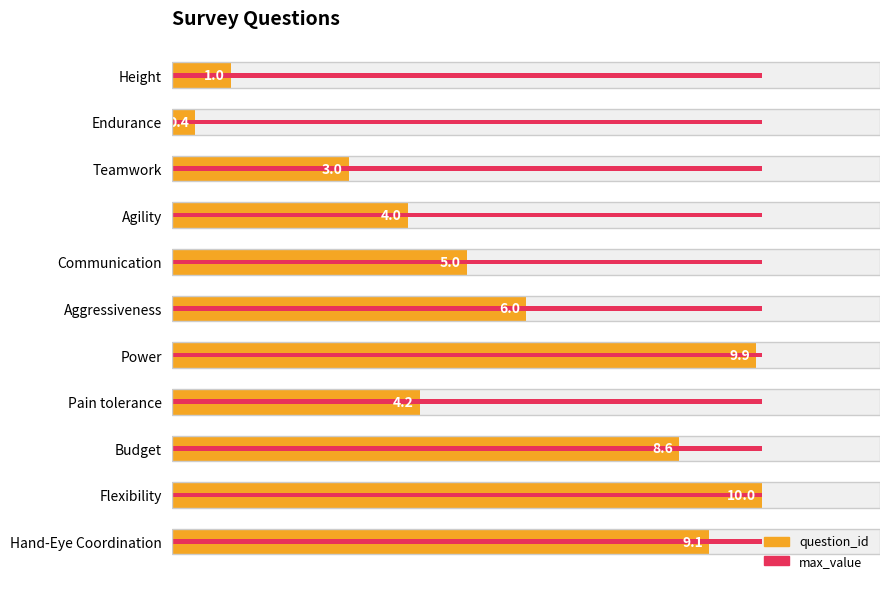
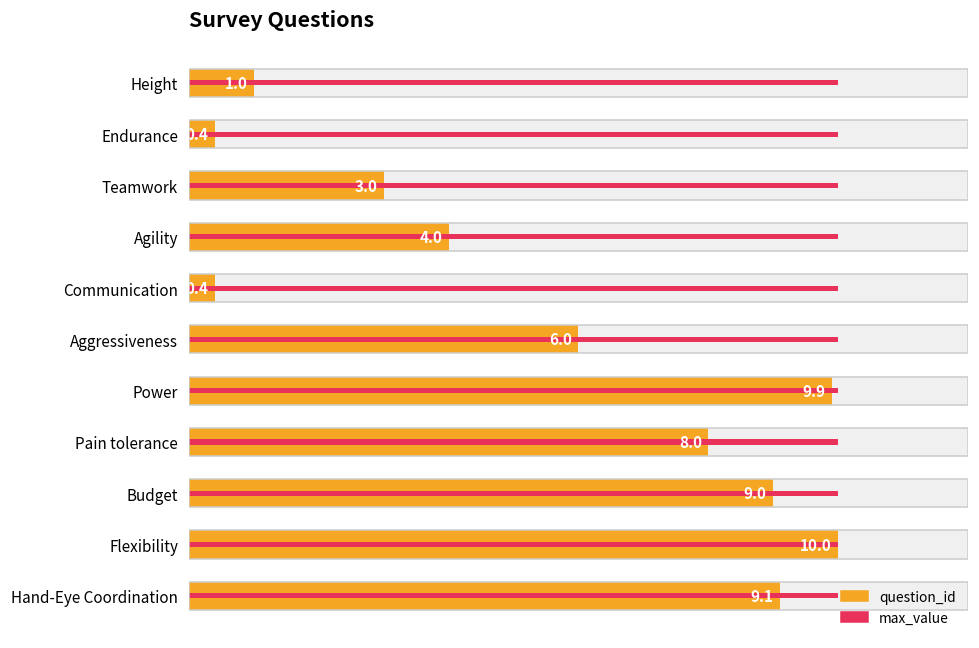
  {
    "question_id": {
-     "Communication": 5.0,
-     "Pain tolerance": 4.2,
-     "Budget": 8.6
+     "Communication": 0.4,
+     "Pain tolerance": 8.0,
+     "Budget": 9.0
    }
  }
